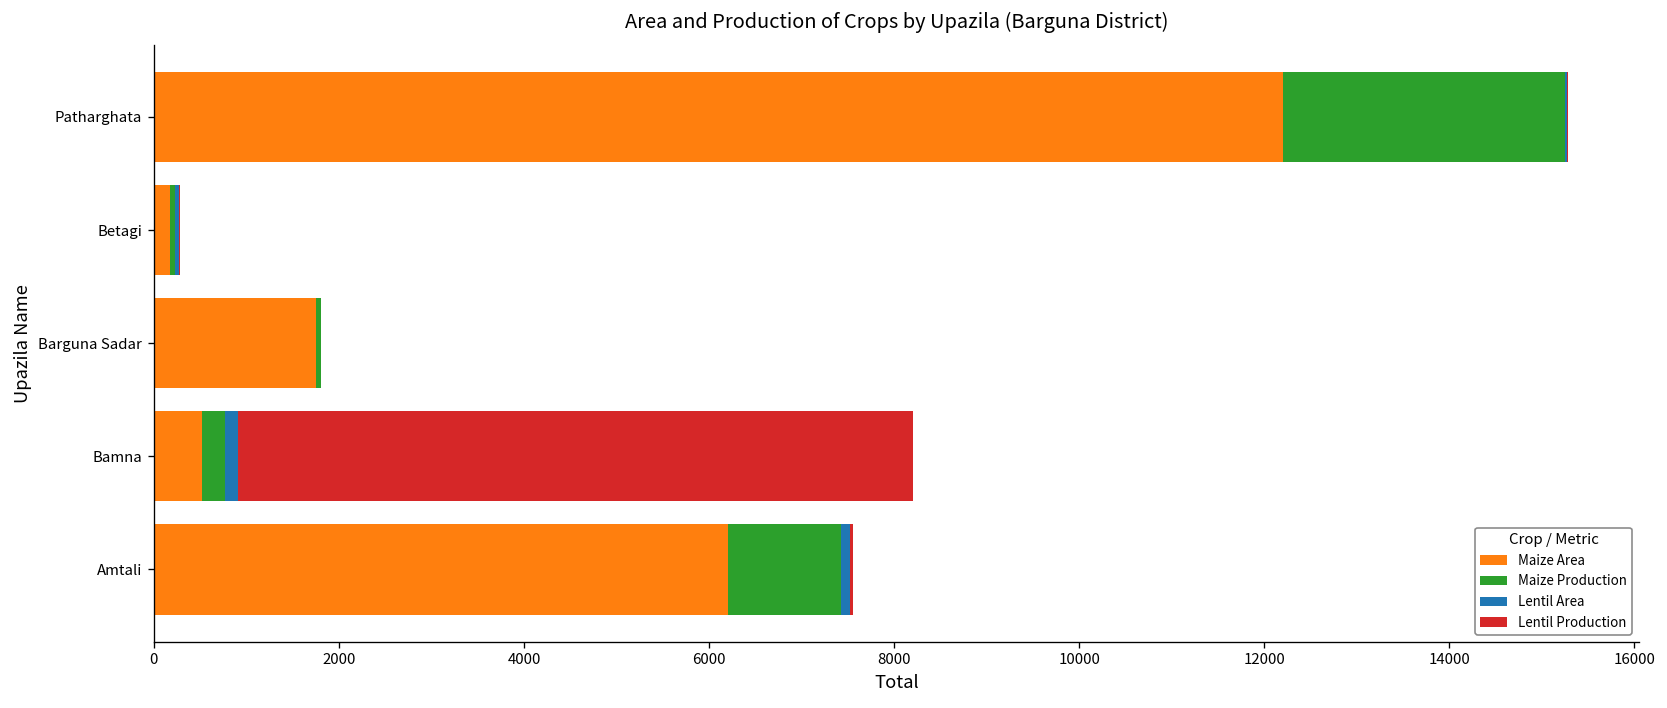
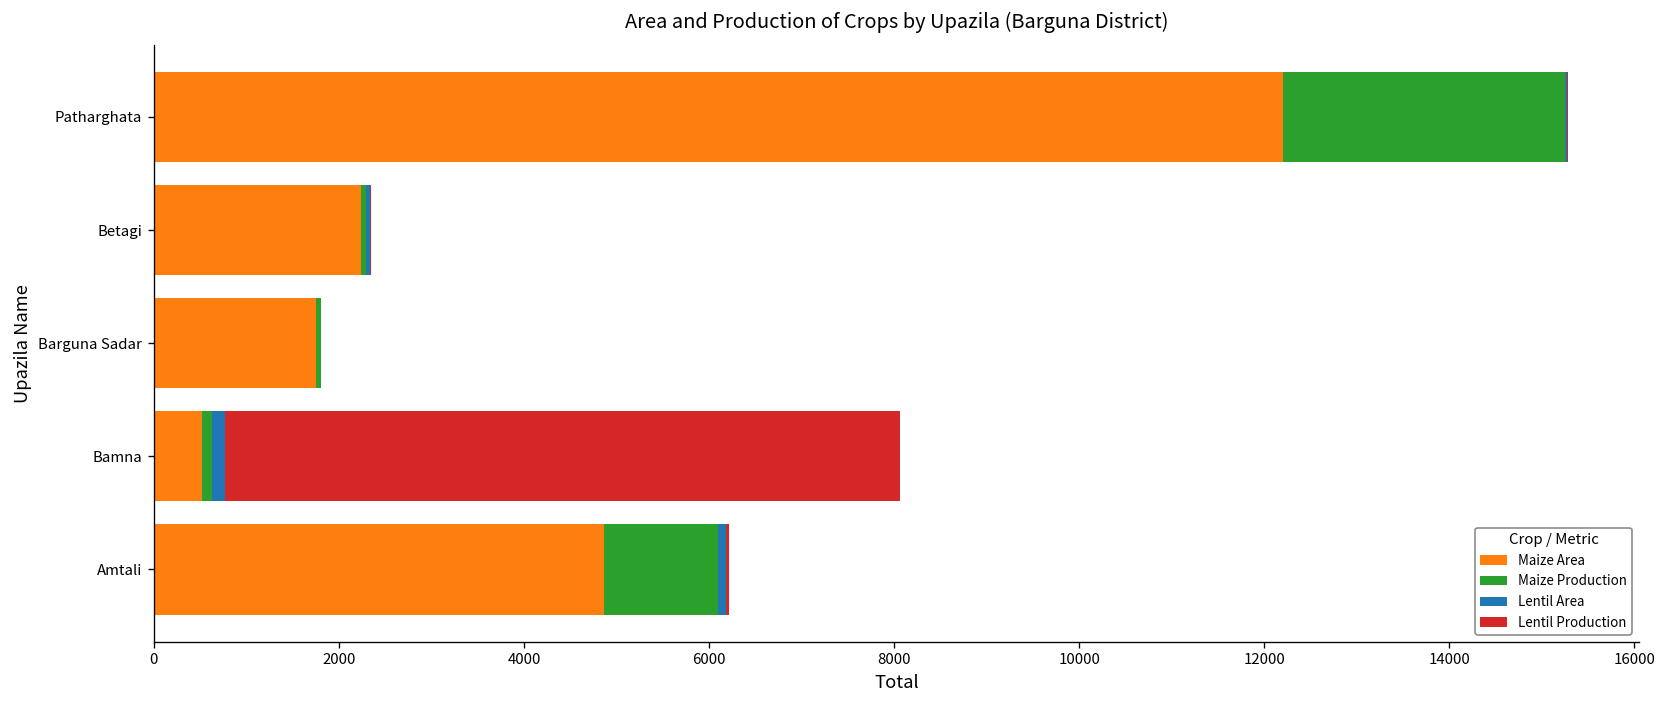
  {
    "Maize Area": {
      "Patharghata": 12200,
-     "Betagi": 200,
+     "Betagi": 2200,
      "Barguna Sadar": 1800,
      "Bamna": 500,
-     "Amtali": 6200
+     "Amtali": 4900
    },
    "Maize Production": {
      "Patharghata": 3100,
      "Betagi": 100,
      "Barguna Sadar": 0,
-     "Bamna": 300,
+     "Bamna": 100,
      "Amtali": 1200
    },
    "Lentil Area": {
      "Betagi": 0,
      "Barguna Sadar": 0,
      "Bamna": 100,
      "Amtali": 100
    },
    "Lentil Production": {
      "Barguna Sadar": 0,
      "Bamna": 7300
    }
  }
